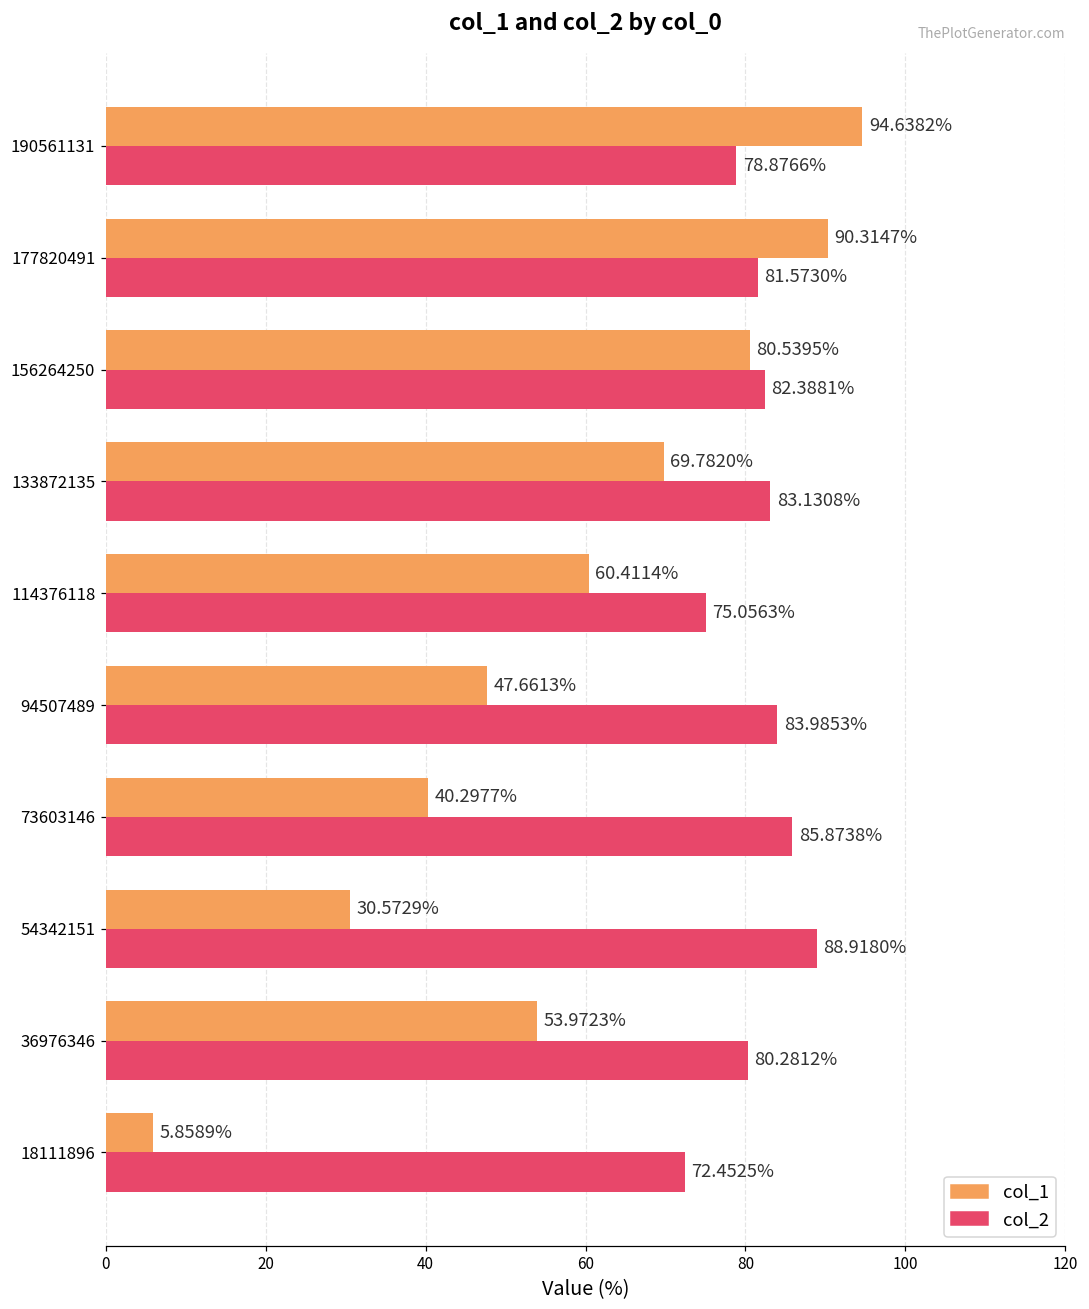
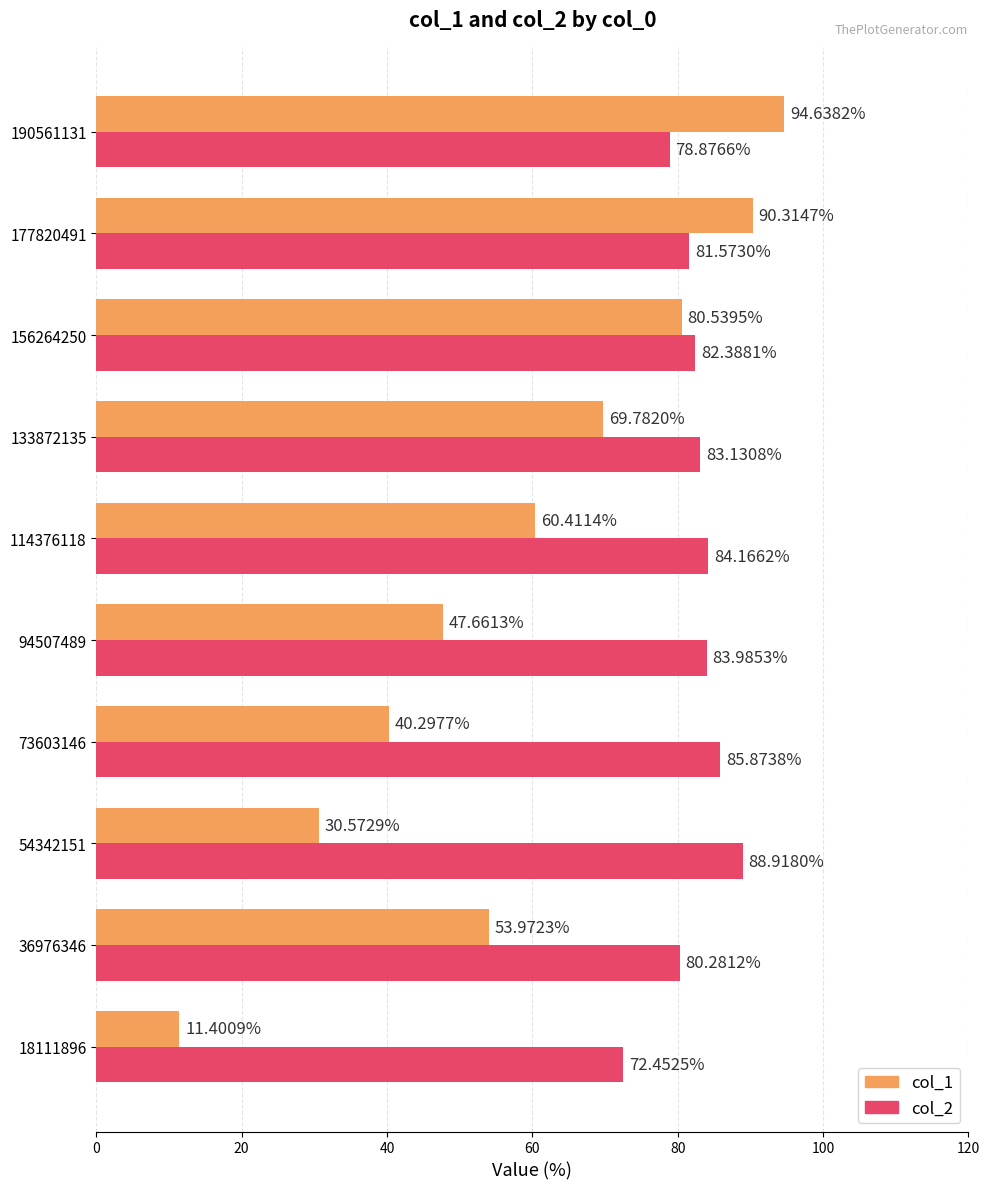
  {
    "col_1": {
      "190561131": "94.6382%",
      "177820491": "90.3147%",
      "156264250": "80.5395%",
      "133872135": "69.7820%",
      "114376118": "60.4114%",
      "94507489": "47.6613%",
      "73603146": "40.2977%",
      "54342151": "30.5729%",
      "36976346": "53.9723%",
-     "18111896": "5.8589%"
+     "18111896": "11.4009%"
    },
    "col_2": {
      "190561131": "78.8766%",
      "177820491": "81.5730%",
      "156264250": "82.3881%",
      "133872135": "83.1308%",
-     "114376118": "75.0563%",
+     "114376118": "84.1662%",
      "94507489": "83.9853%",
      "73603146": "85.8738%",
      "54342151": "88.9180%",
      "36976346": "80.2812%",
      "18111896": "72.4525%"
    }
  }
